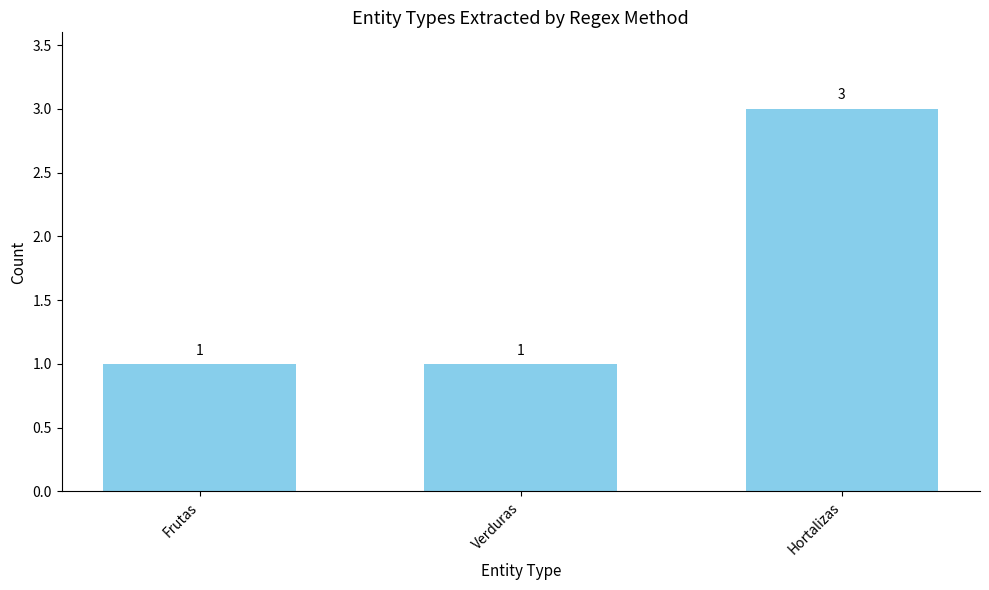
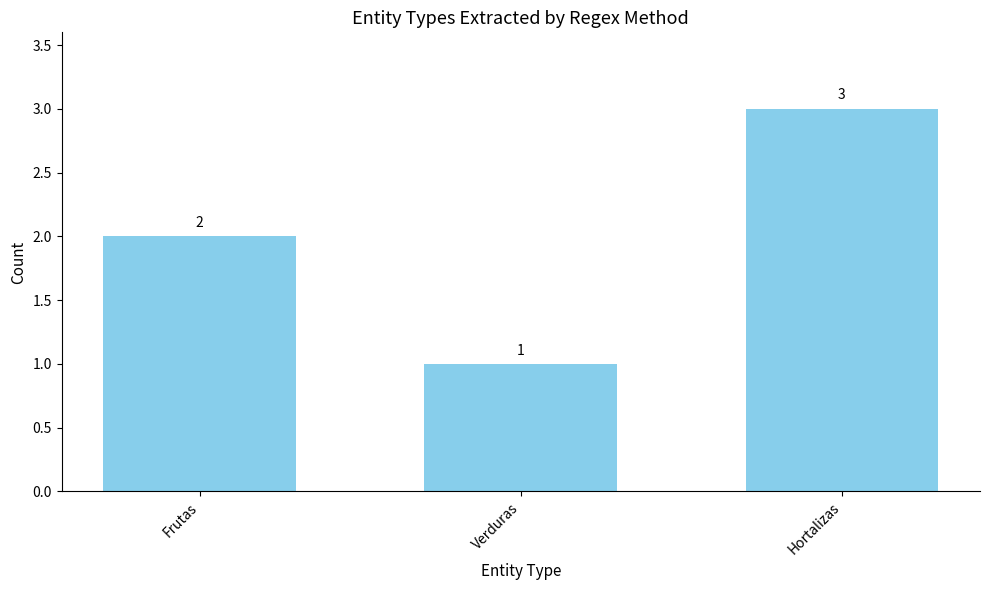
  {
-   "Frutas": 1,
+   "Frutas": 2,
    "Verduras": 1,
    "Hortalizas": 3
  }
